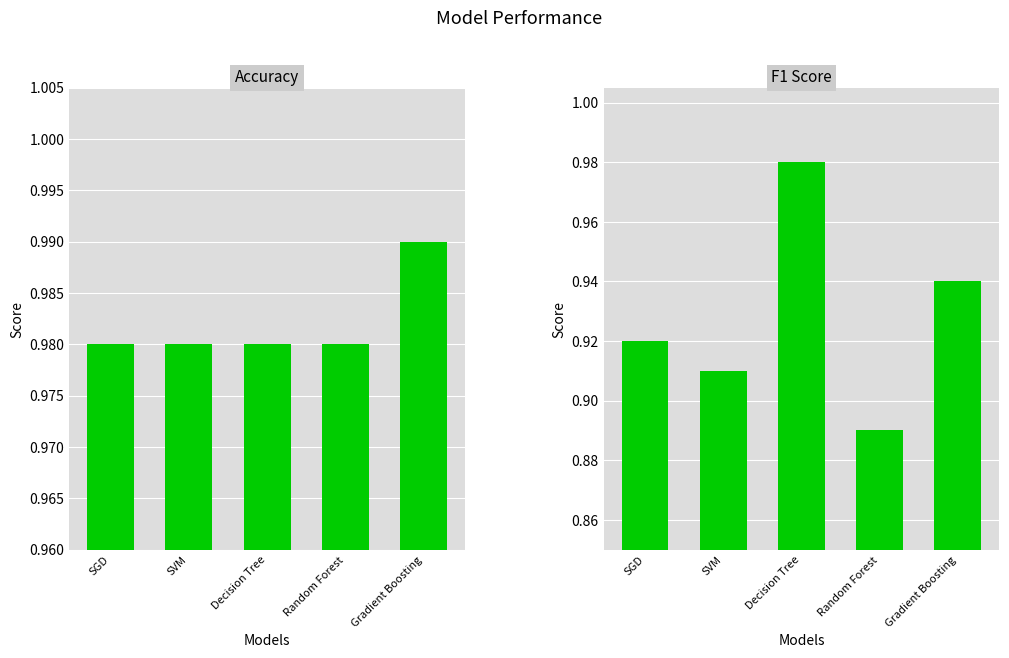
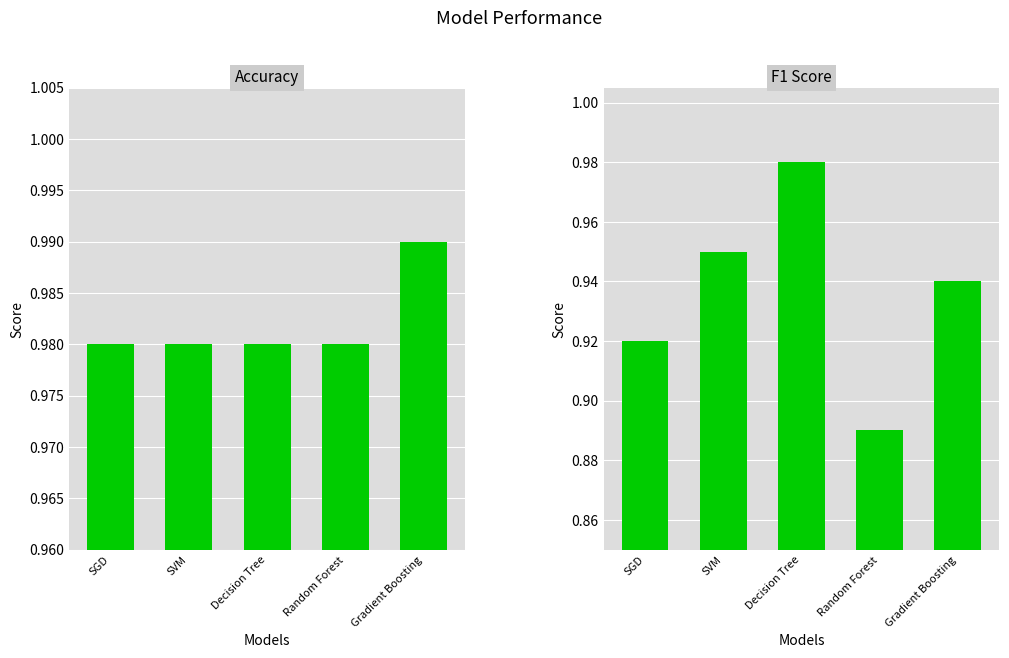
  {
    "Accuracy": {
      "SGD": 0.9800,
      "SVM": 0.9800,
      "Decision Tree": 0.9800,
      "Random Forest": 0.9800,
      "Gradient Boosting": 0.9900
    },
    "F1 Score": {
      "SGD": 0.92,
-     "SVM": 0.91,
+     "SVM": 0.95,
      "Decision Tree": 0.98,
      "Random Forest": 0.89,
      "Gradient Boosting": 0.94
    }
  }
